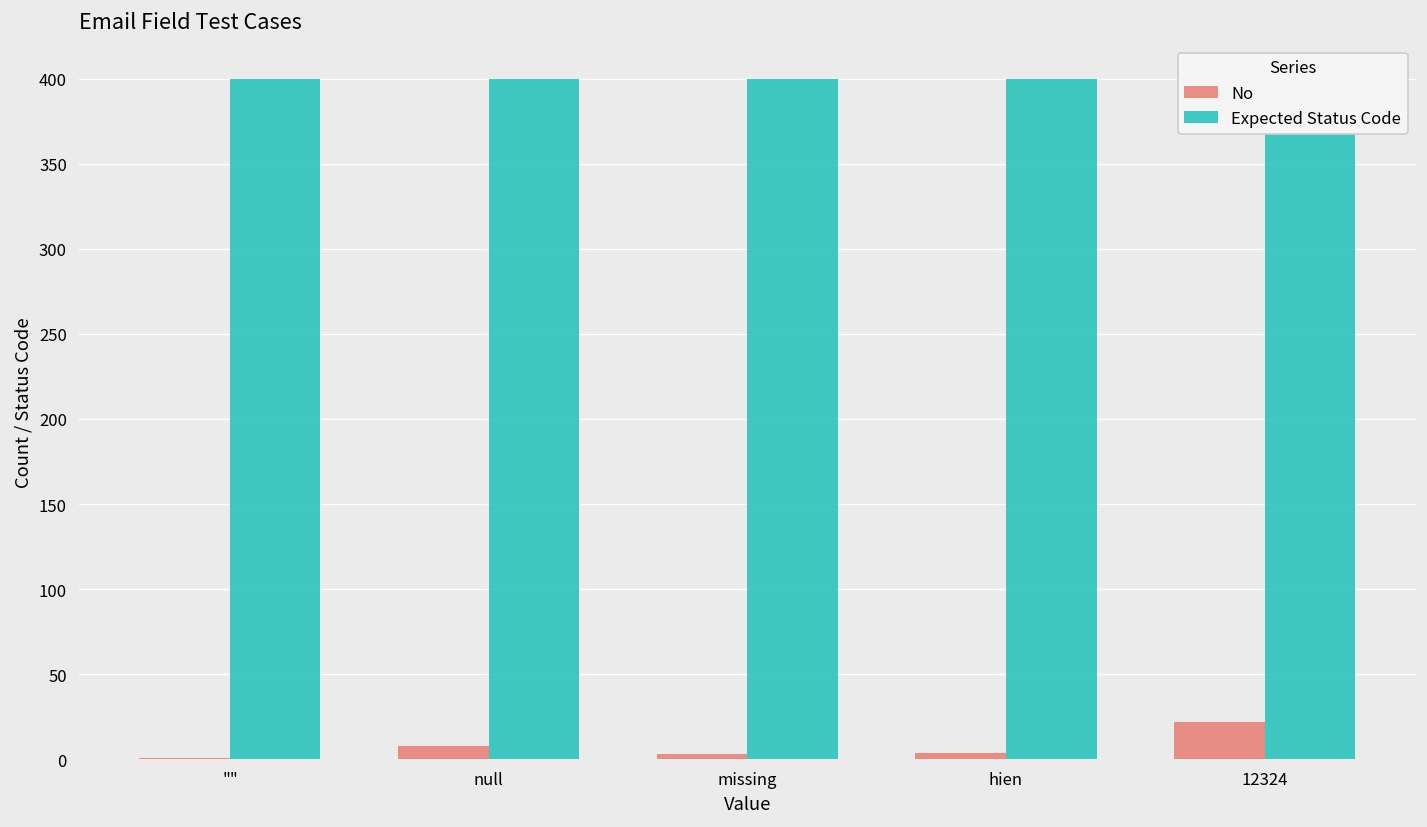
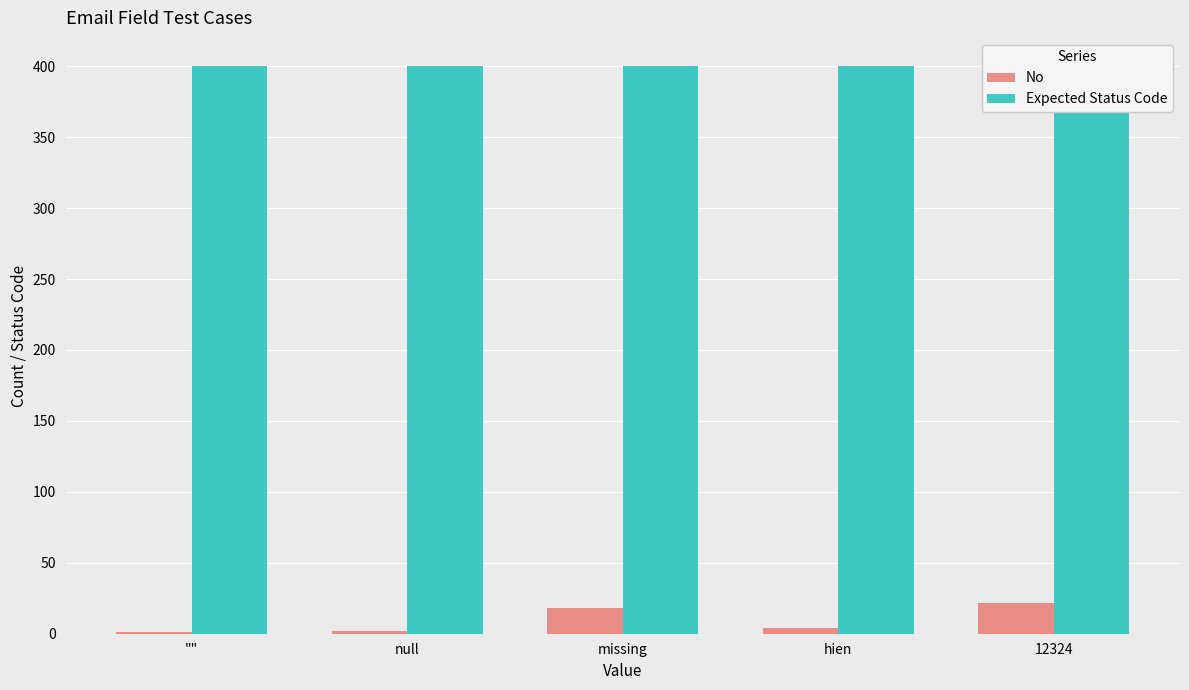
  {
    "No": {
-     "null": 8,
-     "missing": 3,
+     "null": 2,
+     "missing": 18,
      "hien": 4,
      "12324": 22
    },
    "Expected Status Code": {
      "\"\"": 400,
      "null": 400,
      "missing": 400,
      "hien": 400
    }
  }
